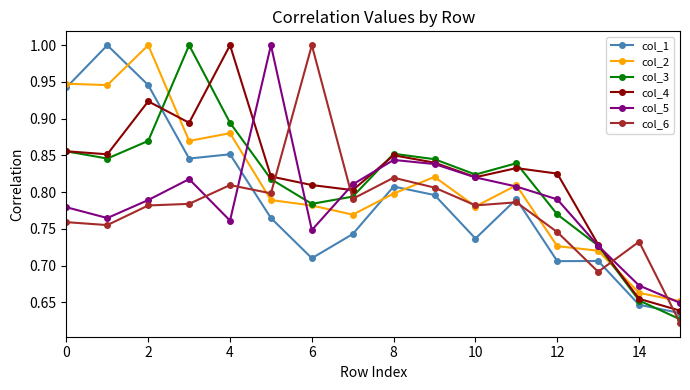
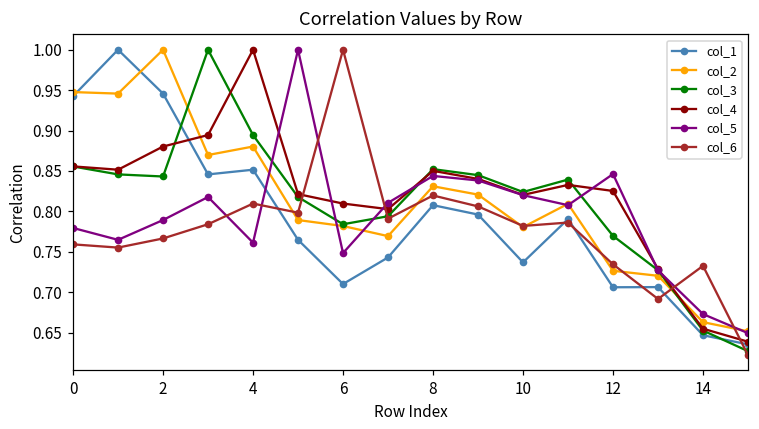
  {
    "col_1": {
      "0": 0.94,
      "2": 0.95,
      "4": 0.85,
      "6": 0.71,
      "8": 0.81,
      "10": 0.74,
      "12": 0.71,
      "14": 0.65
    },
    "col_2": {
      "0": 0.95,
      "2": 1.00,
      "4": 0.88,
-     "8": 0.80,
+     "8": 0.83,
      "12": 0.73,
      "14": 0.66
    },
    "col_3": {
-     "2": 0.87,
+     "2": 0.84,
      "4": 0.89,
      "10": 0.82,
      "12": 0.77
    },
    "col_4": {
-     "2": 0.92,
+     "2": 0.88,
      "4": 1.00,
      "6": 0.81,
      "12": 0.83
    },
    "col_5": {
      "0": 0.78,
      "2": 0.79,
      "4": 0.76,
      "6": 0.75,
      "8": 0.84,
-     "12": 0.79,
+     "12": 0.85,
      "14": 0.67
    },
    "col_6": {
      "0": 0.76,
-     "2": 0.78,
+     "2": 0.77,
      "4": 0.81,
      "6": 1.00,
      "8": 0.82,
-     "12": 0.75,
+     "12": 0.73,
      "14": 0.73
    }
  }
